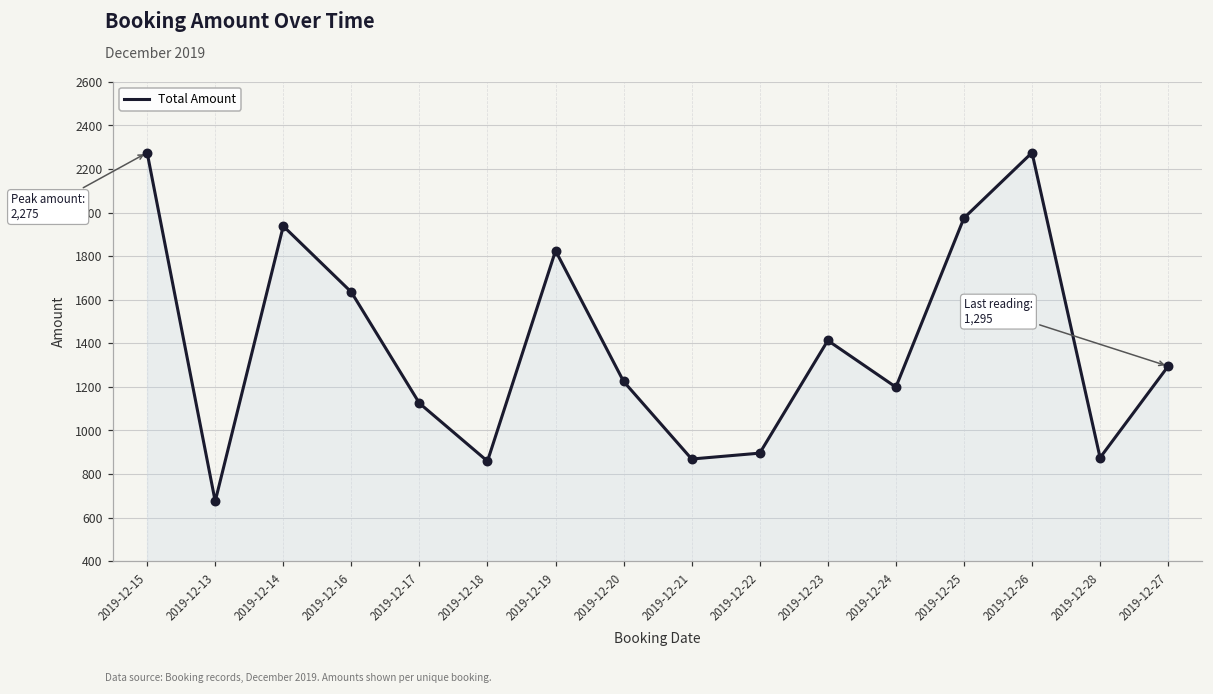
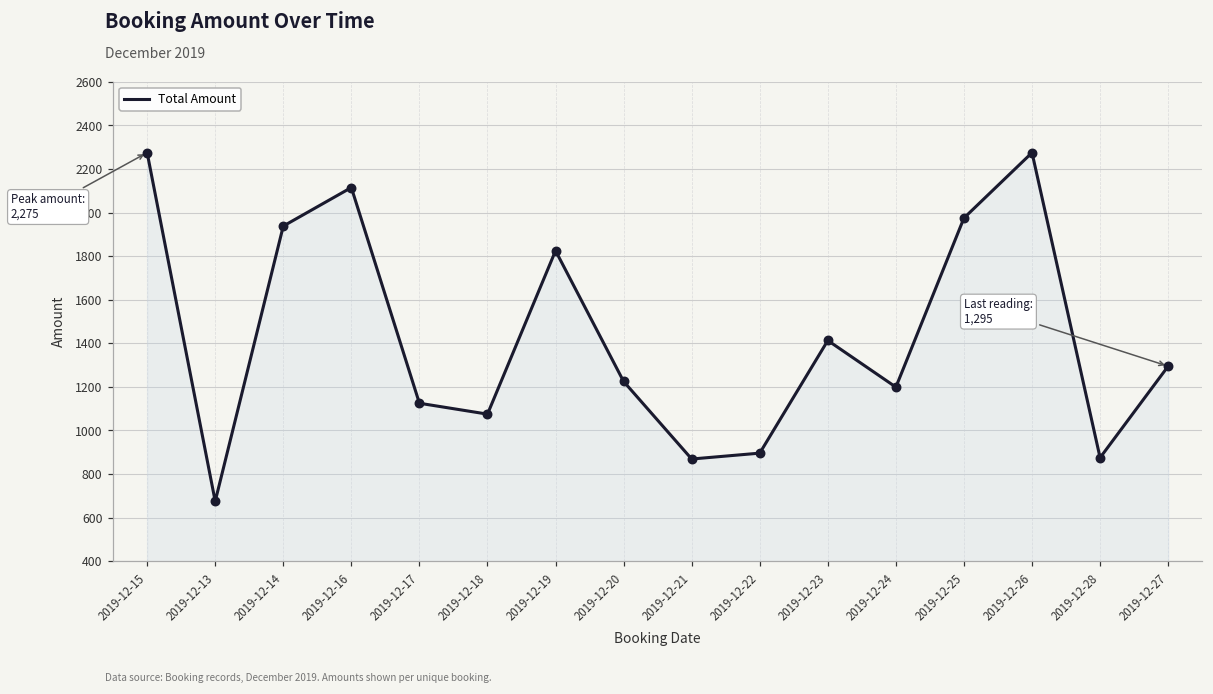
  {
    "2019-12-13": 680,
    "2019-12-14": 1940,
-   "2019-12-16": 1640,
+   "2019-12-16": 2120,
    "2019-12-17": 1130,
-   "2019-12-18": 860,
+   "2019-12-18": 1080,
    "2019-12-19": 1830,
    "2019-12-20": 1230,
    "2019-12-21": 870,
    "2019-12-22": 900,
    "2019-12-23": 1410,
    "2019-12-24": 1200,
    "2019-12-25": 1980,
    "2019-12-26": 2280,
    "2019-12-28": 880
  }
